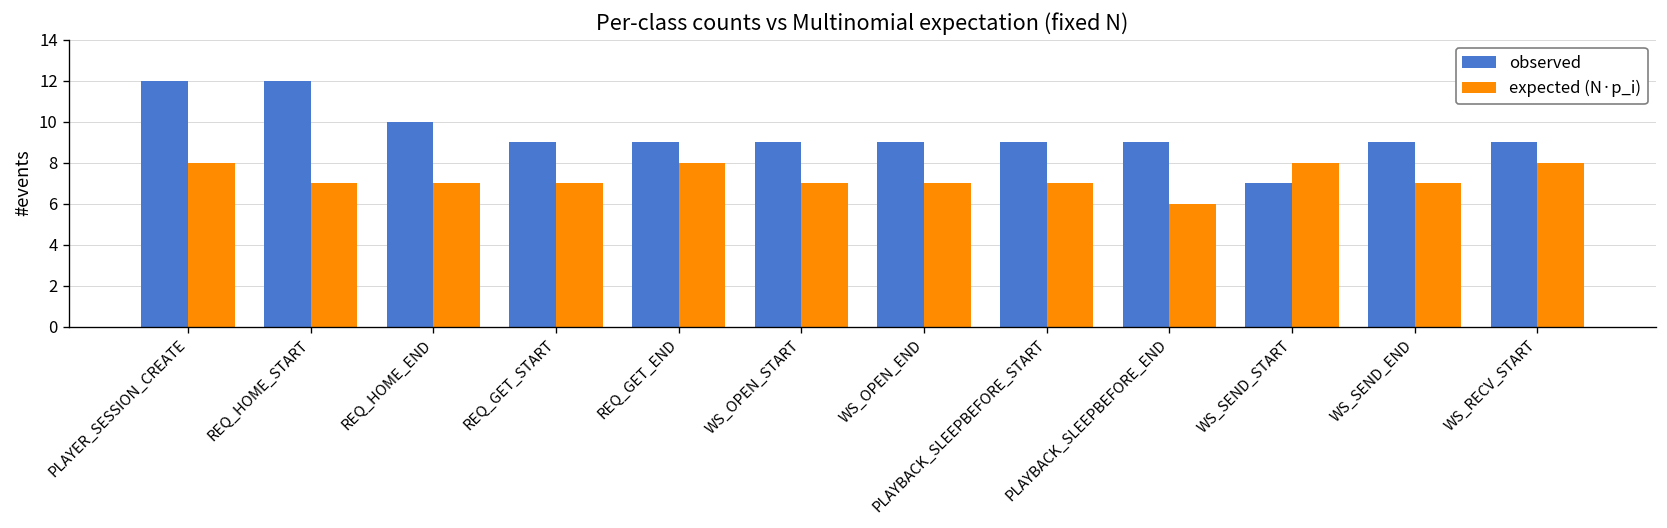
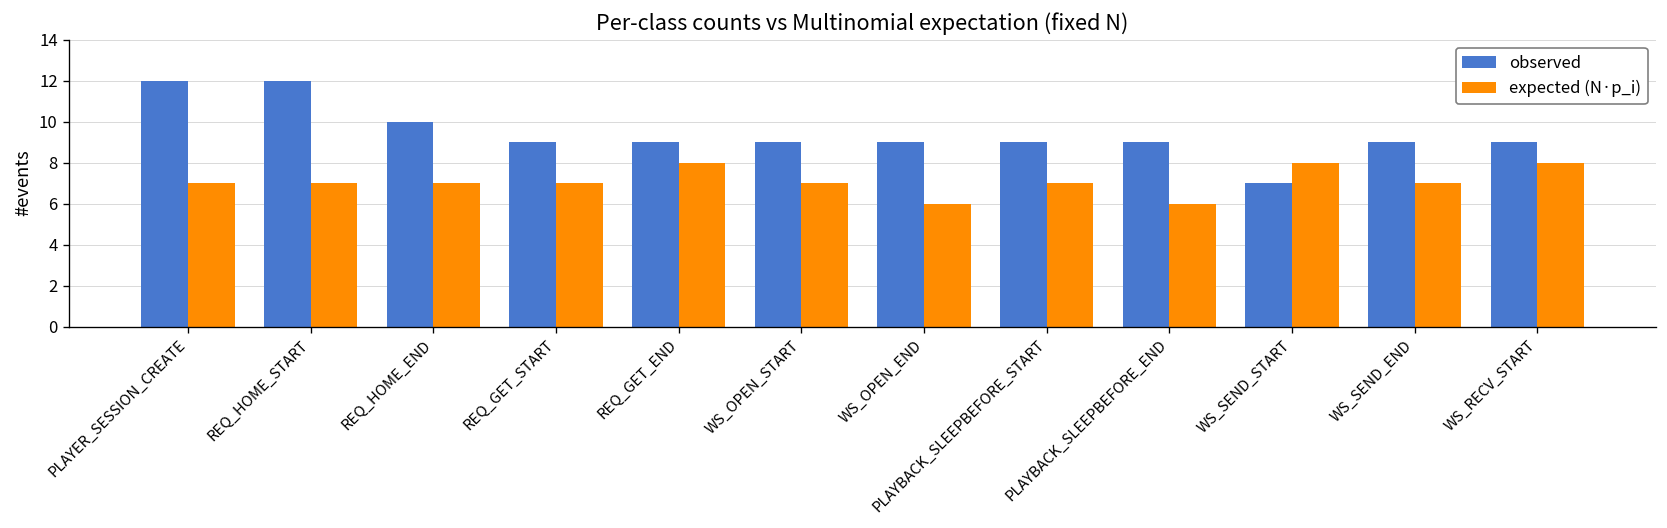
  {
    "observed": {
      "PLAYER_SESSION_CREATE": 12,
      "REQ_HOME_START": 12,
      "REQ_HOME_END": 10,
      "REQ_GET_START": 9,
      "REQ_GET_END": 9,
      "WS_OPEN_START": 9,
      "WS_OPEN_END": 9,
      "PLAYBACK_SLEEPBEFORE_START": 9,
      "PLAYBACK_SLEEPBEFORE_END": 9,
      "WS_SEND_START": 7,
      "WS_SEND_END": 9,
      "WS_RECV_START": 9
    },
    "expected (N·p_i)": {
-     "PLAYER_SESSION_CREATE": 8,
+     "PLAYER_SESSION_CREATE": 7,
      "REQ_HOME_START": 7,
      "REQ_HOME_END": 7,
      "REQ_GET_START": 7,
      "REQ_GET_END": 8,
      "WS_OPEN_START": 7,
-     "WS_OPEN_END": 7,
+     "WS_OPEN_END": 6,
      "PLAYBACK_SLEEPBEFORE_START": 7,
      "PLAYBACK_SLEEPBEFORE_END": 6,
      "WS_SEND_START": 8,
      "WS_SEND_END": 7,
      "WS_RECV_START": 8
    }
  }
